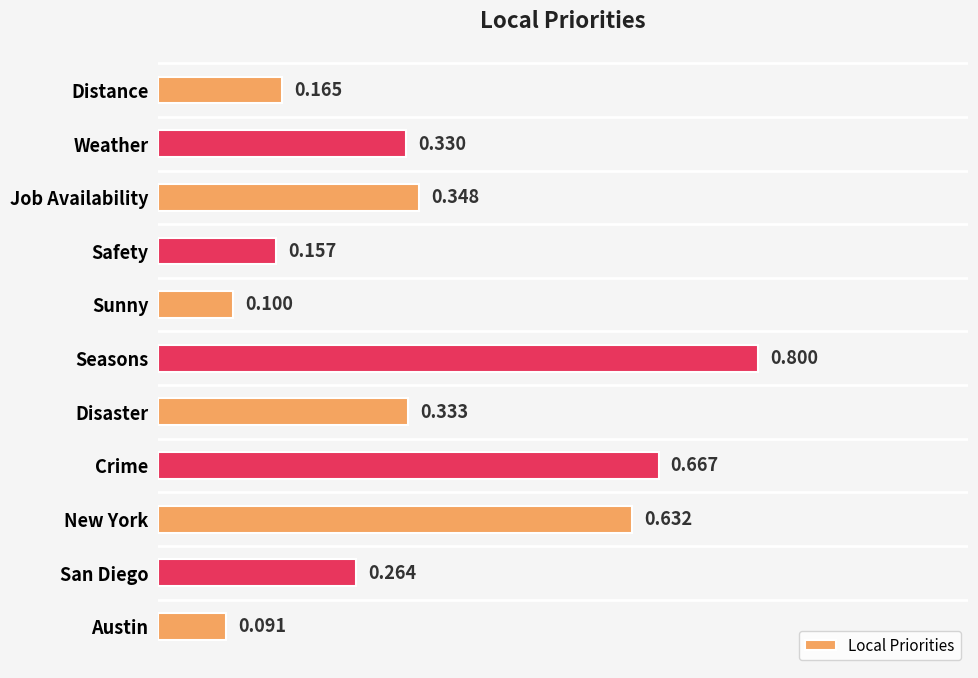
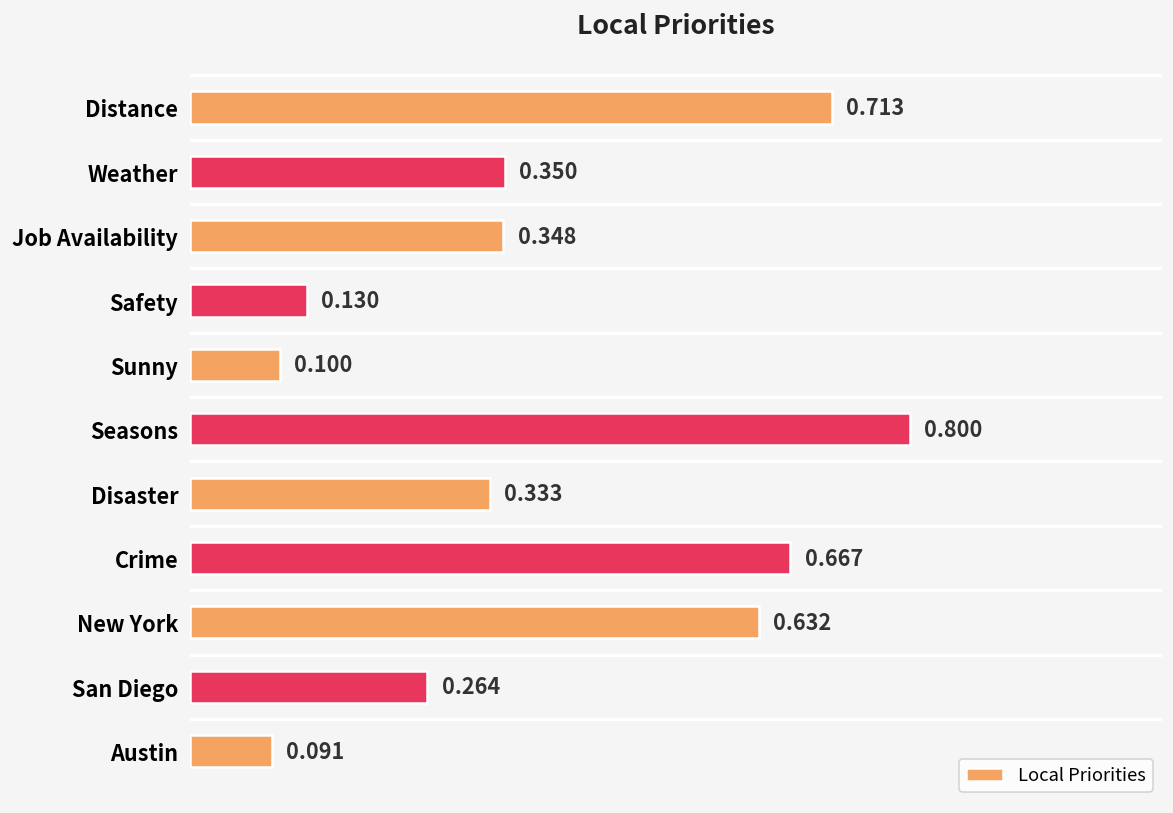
  {
-   "Distance": 0.165,
-   "Weather": 0.330,
+   "Distance": 0.713,
+   "Weather": 0.350,
    "Job Availability": 0.348,
-   "Safety": 0.157,
+   "Safety": 0.130,
    "Sunny": 0.100,
    "Seasons": 0.800,
    "Disaster": 0.333,
    "Crime": 0.667,
    "New York": 0.632,
    "San Diego": 0.264,
    "Austin": 0.091
  }
